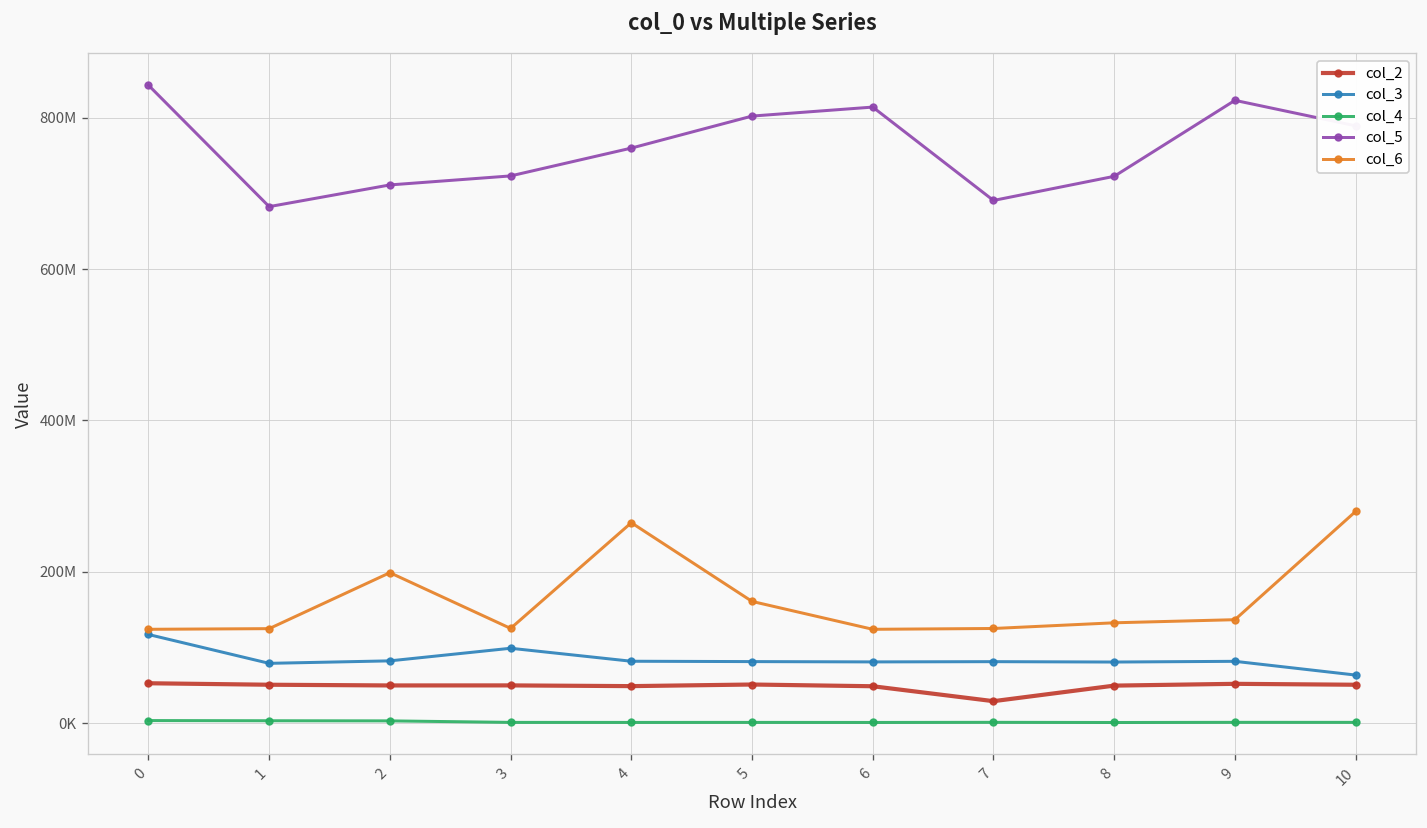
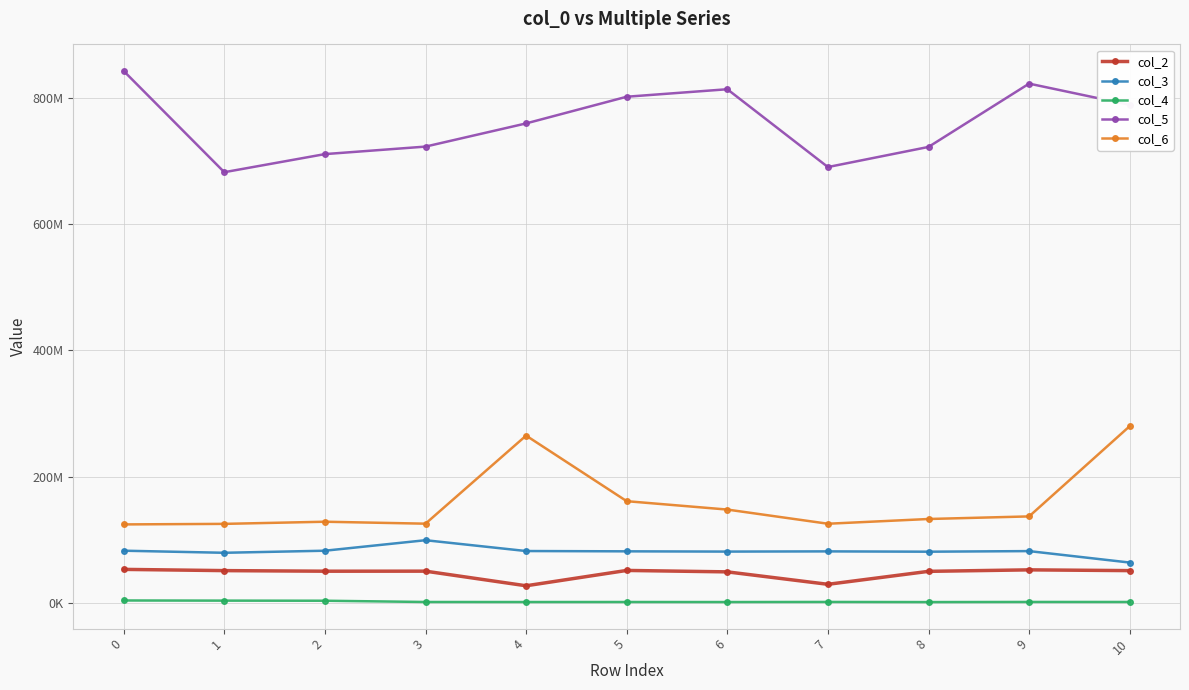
  {
    "col_2": {
      "0": 50000000,
      "1": 50000000,
      "2": 50000000,
      "3": 50000000,
-     "4": 50000000,
+     "4": 30000000,
      "5": 50000000,
      "6": 50000000,
      "7": 30000000,
      "8": 50000000,
      "9": 50000000,
      "10": 50000000
    },
    "col_3": {
-     "0": 120000000,
+     "0": 80000000,
      "1": 80000000,
      "2": 80000000,
      "3": 100000000,
      "4": 80000000,
      "5": 80000000,
      "6": 80000000,
      "7": 80000000,
      "8": 80000000,
      "9": 80000000,
      "10": 60000000
    },
    "col_4": {
      "0": 0,
      "1": 0,
      "2": 0,
      "3": 0,
      "4": 0,
      "5": 0,
      "6": 0,
      "7": 0,
      "8": 0,
      "9": 0,
      "10": 0
    },
    "col_5": {
      "0": 840000000,
      "1": 680000000,
      "2": 710000000,
      "3": 720000000,
      "4": 760000000,
      "5": 800000000,
      "6": 810000000,
      "7": 690000000,
      "8": 720000000,
      "9": 820000000
    },
    "col_6": {
      "0": 120000000,
      "1": 130000000,
-     "2": 200000000,
+     "2": 130000000,
      "3": 130000000,
      "4": 260000000,
      "5": 160000000,
-     "6": 120000000,
+     "6": 150000000,
      "7": 130000000,
      "8": 130000000,
      "9": 140000000,
      "10": 280000000
    }
  }
